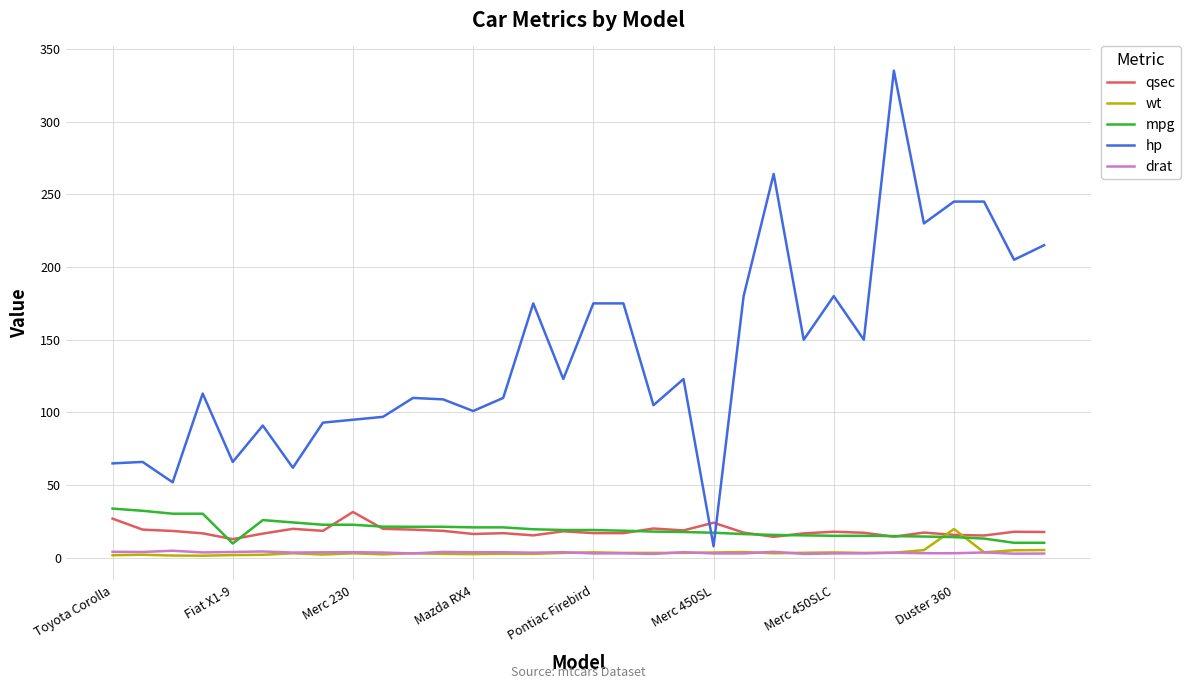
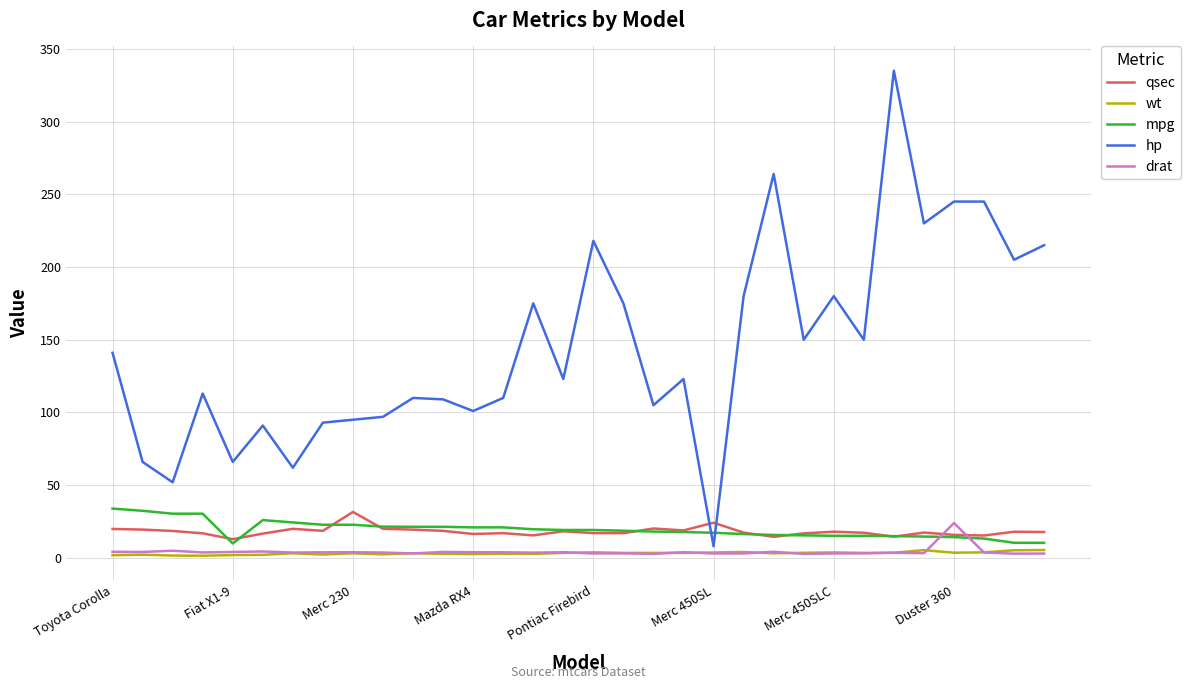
  {
    "qsec": {
-     "Toyota Corolla": 27,
+     "Toyota Corolla": 20,
      "Fiat X1-9": 13,
      "Merc 230": 32,
      "Mazda RX4": 16,
      "Pontiac Firebird": 17,
      "Merc 450SL": 24,
      "Merc 450SLC": 18
    },
    "wt": {
      "Toyota Corolla": 2,
      "Fiat X1-9": 2,
-     "Duster 360": 20
+     "Duster 360": 4
    },
    "mpg": {
      "Toyota Corolla": 34,
      "Fiat X1-9": 10,
      "Merc 230": 23,
      "Mazda RX4": 21,
      "Pontiac Firebird": 19,
      "Merc 450SL": 17,
      "Merc 450SLC": 15
    },
    "hp": {
-     "Toyota Corolla": 65,
+     "Toyota Corolla": 141,
      "Fiat X1-9": 66,
      "Merc 230": 95,
      "Mazda RX4": 101,
-     "Pontiac Firebird": 175,
+     "Pontiac Firebird": 218,
      "Merc 450SL": 8,
      "Merc 450SLC": 180,
      "Duster 360": 245
    },
    "drat": {
      "Toyota Corolla": 4,
      "Fiat X1-9": 4,
-     "Duster 360": 3
+     "Duster 360": 24
    }
  }
